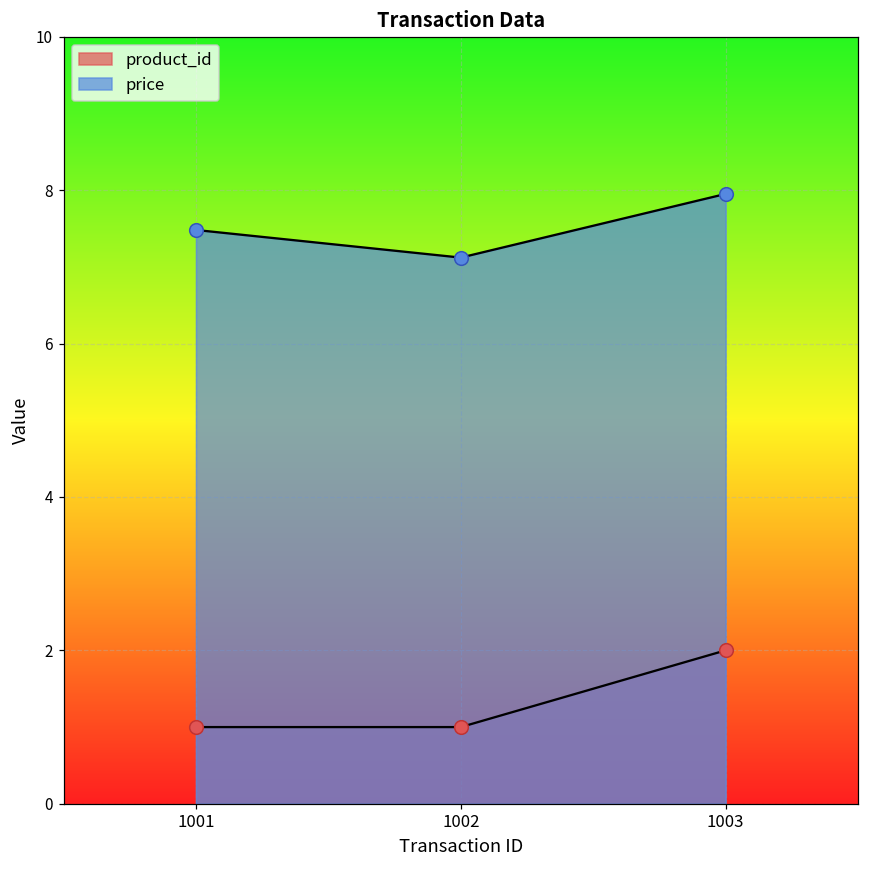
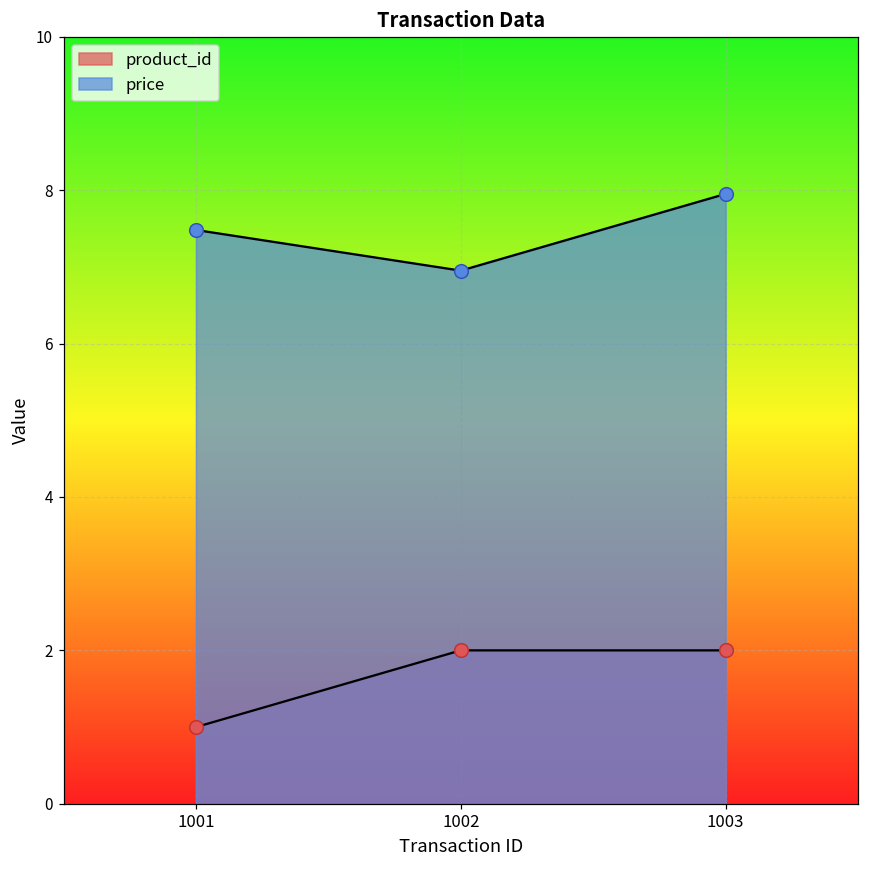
  {
    "product_id": {
      "1001": 1,
-     "1002": 1,
+     "1002": 2,
      "1003": 2
    },
    "price": {
      "1001": 7.5,
-     "1002": 7.1,
+     "1002": 7.0,
      "1003": 8.0
    }
  }
